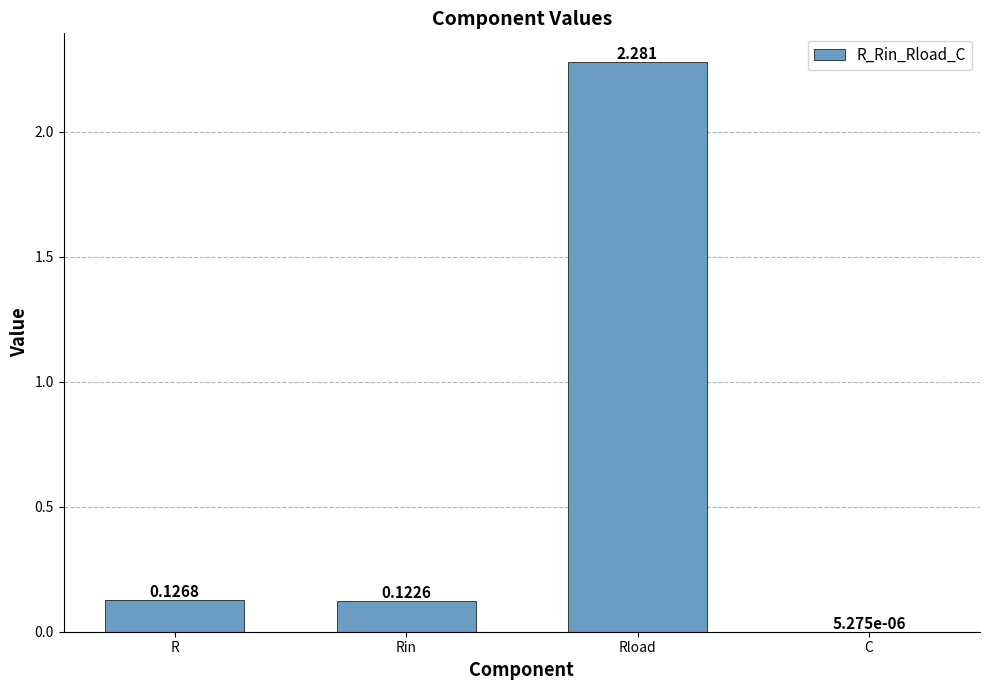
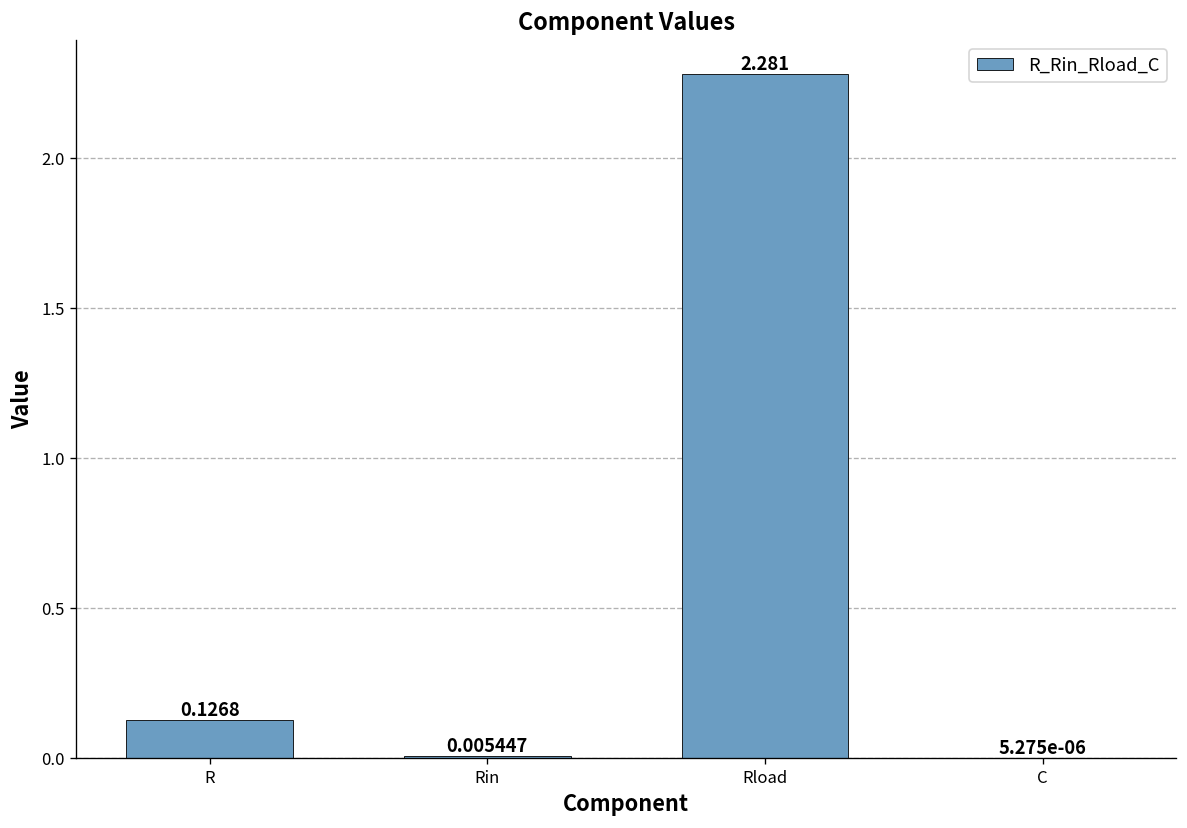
  {
    "R": "0.1268",
-   "Rin": "0.1226",
+   "Rin": "0.005447",
    "Rload": "2.281",
    "C": "5.275e-06"
  }
